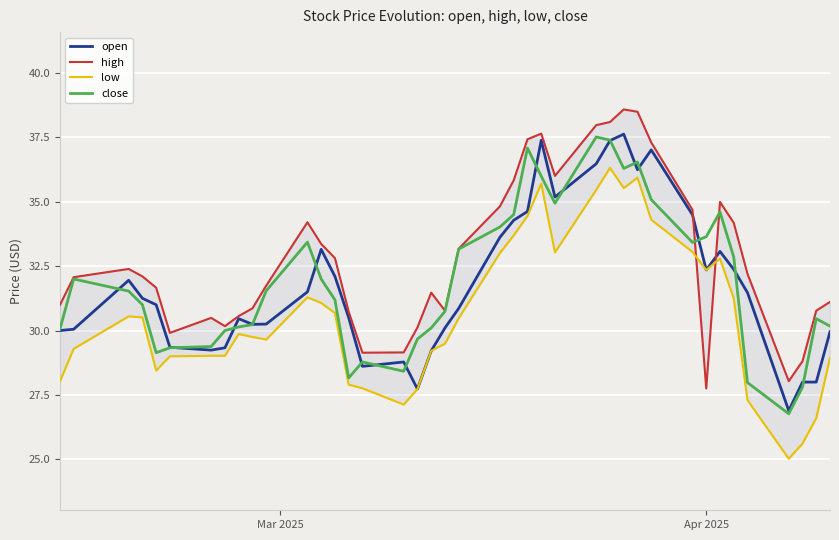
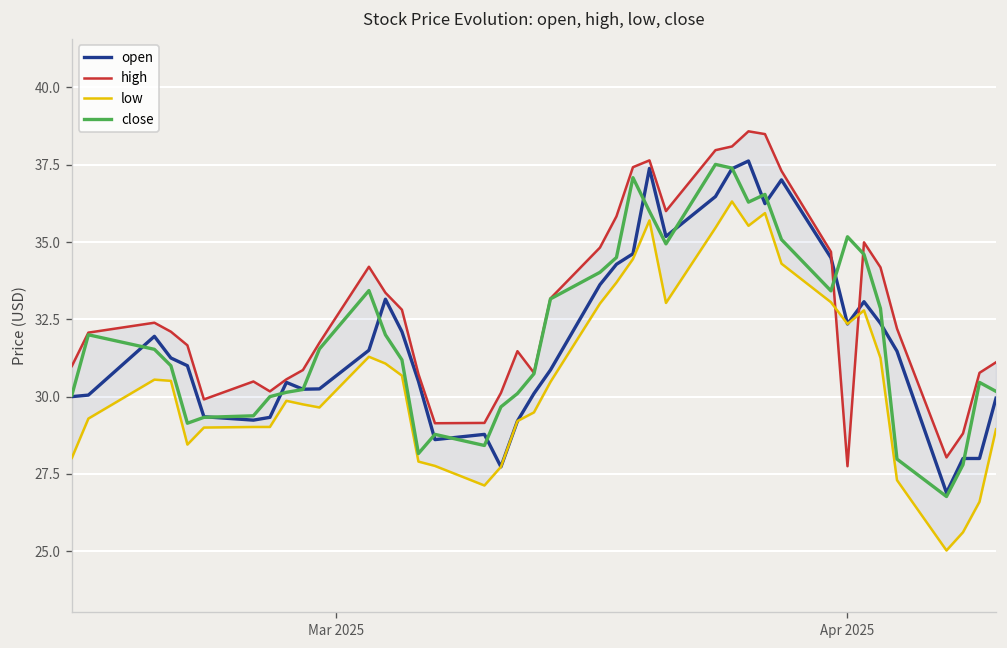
  {
    "high": {
      "Apr 2025": 27.8
    },
    "close": {
-     "Apr 2025": 33.6
+     "Apr 2025": 35.2
    }
  }
